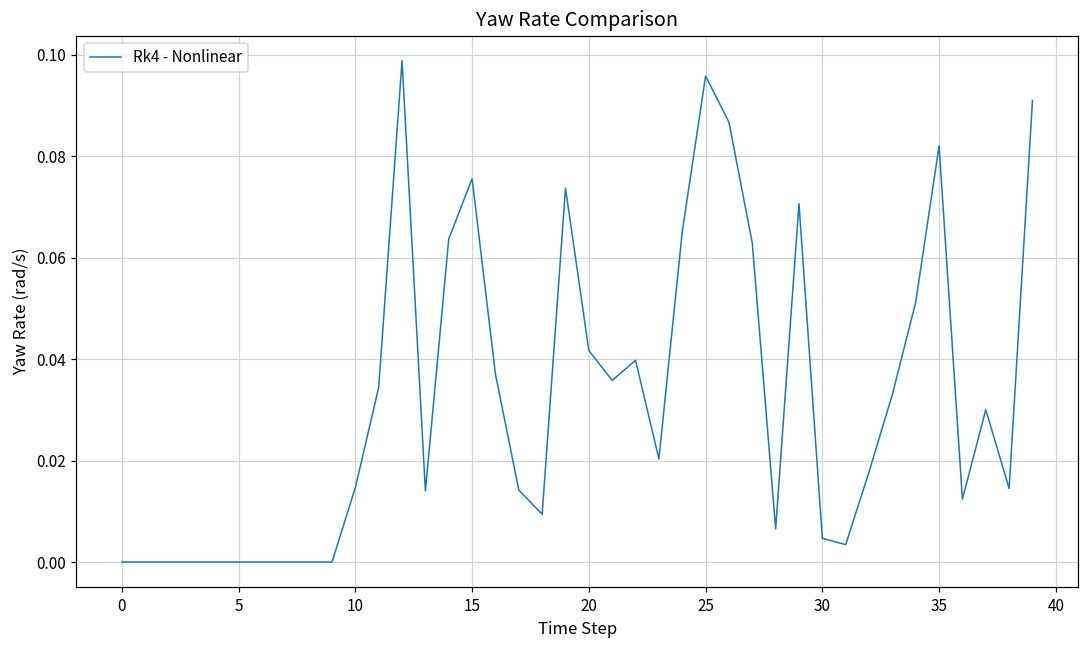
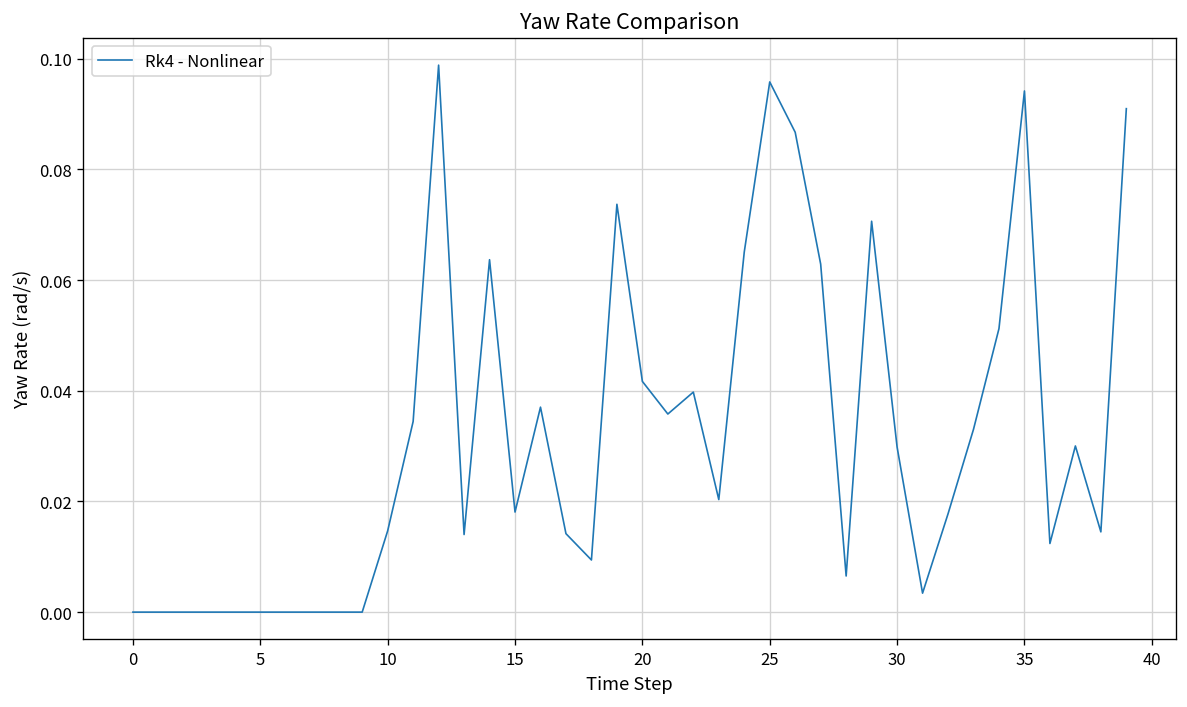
  {
    "0": 0.000,
    "5": 0.000,
    "10": 0.015,
-   "15": 0.076,
+   "15": 0.018,
    "20": 0.042,
    "25": 0.096,
-   "30": 0.005,
-   "35": 0.082
+   "30": 0.030,
+   "35": 0.094
  }
